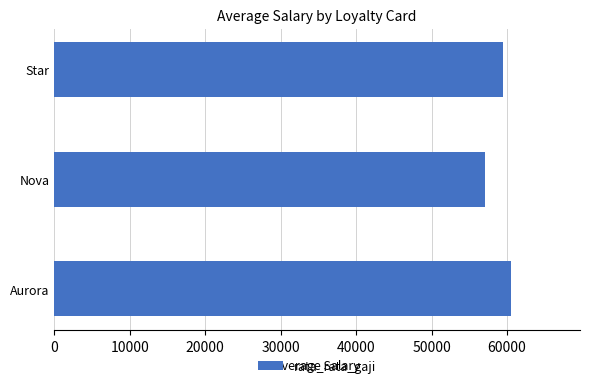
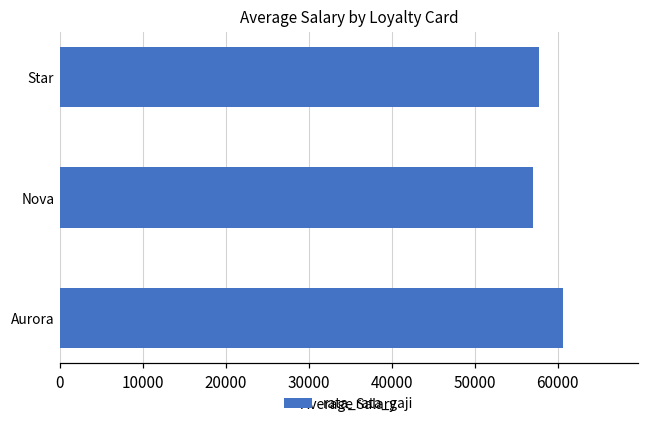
  {
-   "Star": 59000,
+   "Star": 58000,
    "Nova": 57000,
    "Aurora": 61000
  }
